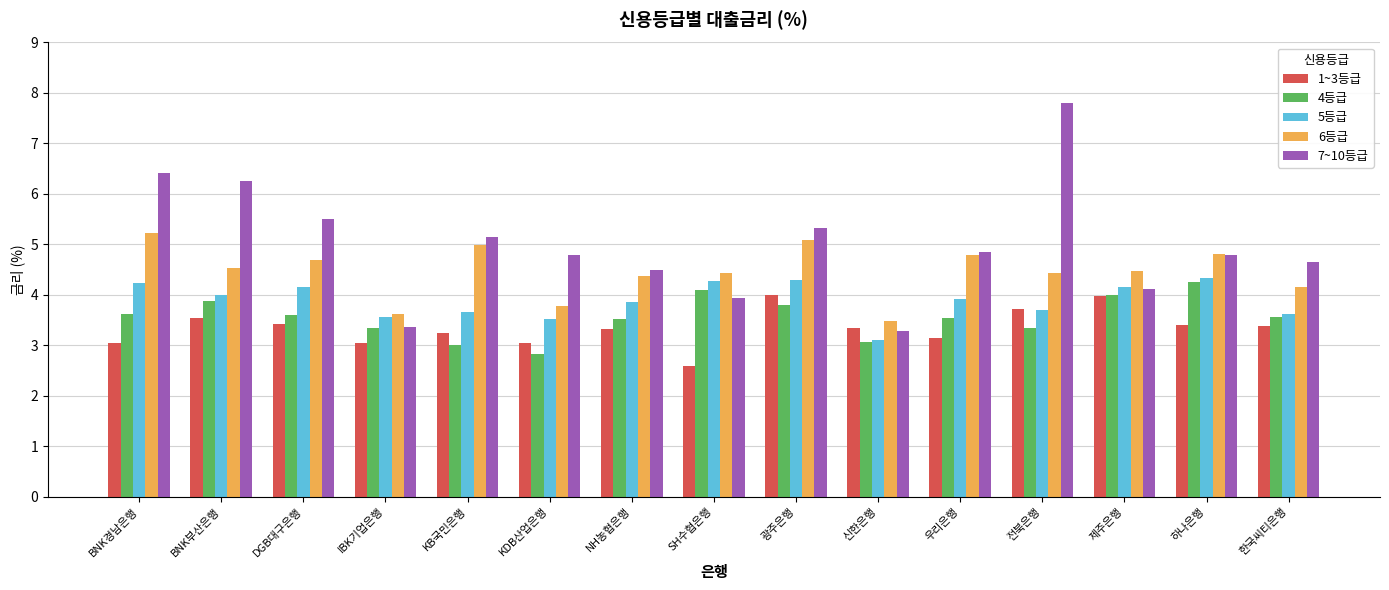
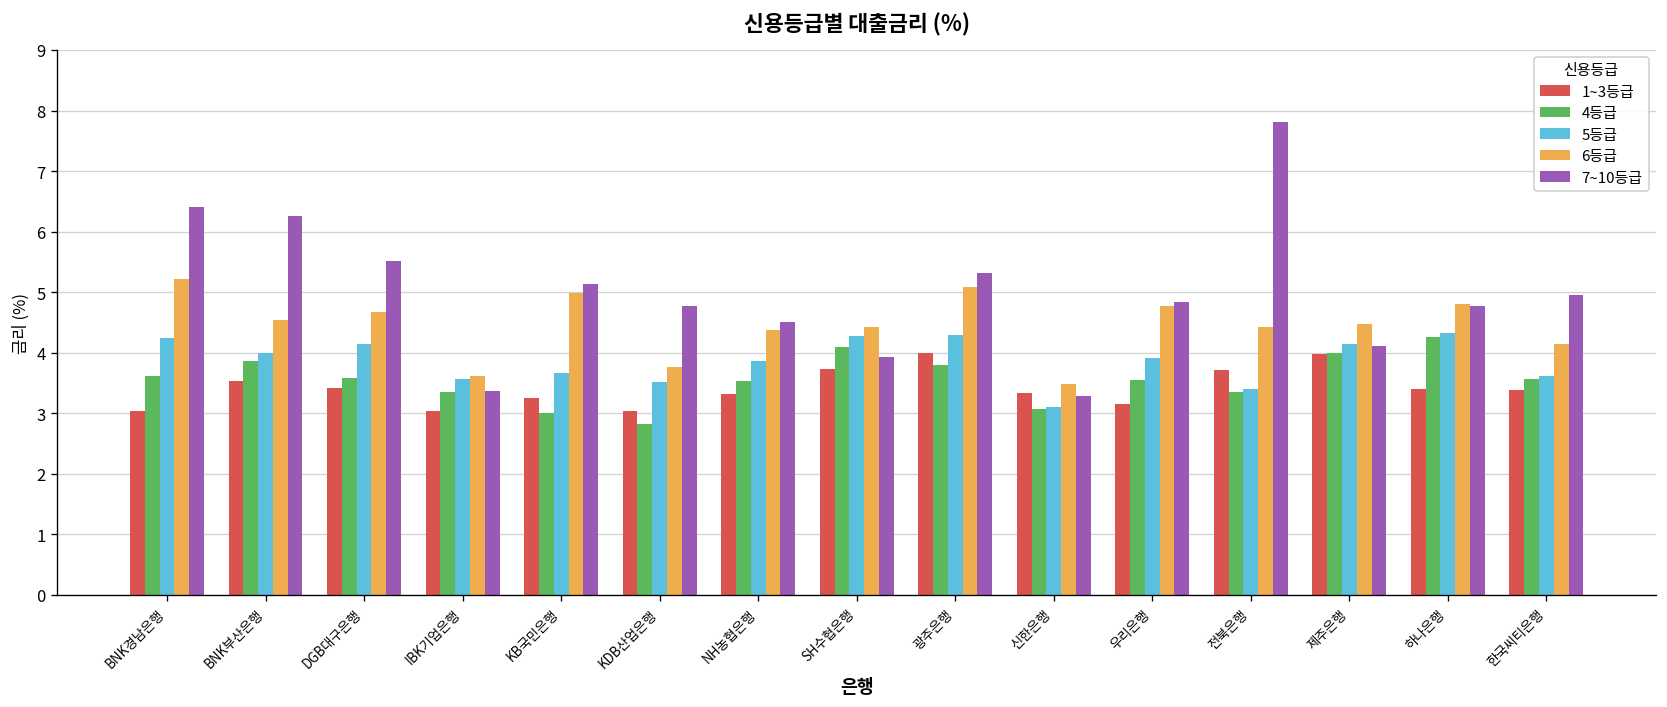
  {
    "1~3등급": {
      "BNK경남은행": 3.0,
      "BNK부산은행": 3.5,
      "DGB대구은행": 3.4,
      "IBK기업은행": 3.0,
      "KB국민은행": 3.3,
      "KDB산업은행": 3.0,
      "NH농협은행": 3.3,
-     "SH수협은행": 2.6,
+     "SH수협은행": 3.7,
      "광주은행": 4.0,
      "신한은행": 3.3,
      "우리은행": 3.2,
      "전북은행": 3.7,
      "제주은행": 4.0,
      "하나은행": 3.4,
      "한국씨티은행": 3.4
    },
    "4등급": {
      "BNK경남은행": 3.6,
      "BNK부산은행": 3.9,
      "DGB대구은행": 3.6,
      "IBK기업은행": 3.4,
      "KB국민은행": 3.0,
      "KDB산업은행": 2.8,
      "NH농협은행": 3.5,
      "SH수협은행": 4.1,
      "광주은행": 3.8,
      "신한은행": 3.1,
      "우리은행": 3.6,
      "전북은행": 3.4,
      "제주은행": 4.0,
      "하나은행": 4.3,
      "한국씨티은행": 3.6
    },
    "5등급": {
      "BNK경남은행": 4.2,
      "BNK부산은행": 4.0,
      "DGB대구은행": 4.2,
      "IBK기업은행": 3.6,
      "KB국민은행": 3.7,
      "KDB산업은행": 3.5,
      "NH농협은행": 3.9,
      "SH수협은행": 4.3,
      "광주은행": 4.3,
      "신한은행": 3.1,
      "우리은행": 3.9,
-     "전북은행": 3.7,
+     "전북은행": 3.4,
      "제주은행": 4.2,
      "하나은행": 4.3,
      "한국씨티은행": 3.6
    },
    "6등급": {
      "BNK경남은행": 5.2,
      "BNK부산은행": 4.5,
      "DGB대구은행": 4.7,
      "IBK기업은행": 3.6,
      "KB국민은행": 5.0,
      "KDB산업은행": 3.8,
      "NH농협은행": 4.4,
      "SH수협은행": 4.4,
      "광주은행": 5.1,
      "신한은행": 3.5,
      "우리은행": 4.8,
      "전북은행": 4.4,
      "제주은행": 4.5,
      "하나은행": 4.8,
      "한국씨티은행": 4.2
    },
    "7~10등급": {
      "BNK경남은행": 6.4,
      "BNK부산은행": 6.3,
      "DGB대구은행": 5.5,
      "IBK기업은행": 3.4,
      "KB국민은행": 5.1,
      "KDB산업은행": 4.8,
      "NH농협은행": 4.5,
      "SH수협은행": 3.9,
      "광주은행": 5.3,
      "신한은행": 3.3,
      "우리은행": 4.8,
      "전북은행": 7.8,
      "제주은행": 4.1,
      "하나은행": 4.8,
-     "한국씨티은행": 4.7
+     "한국씨티은행": 5.0
    }
  }
